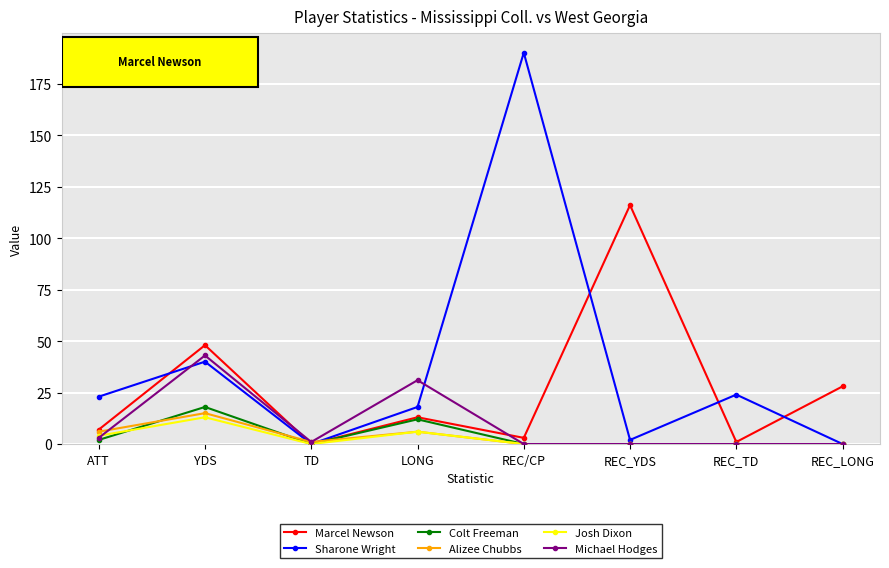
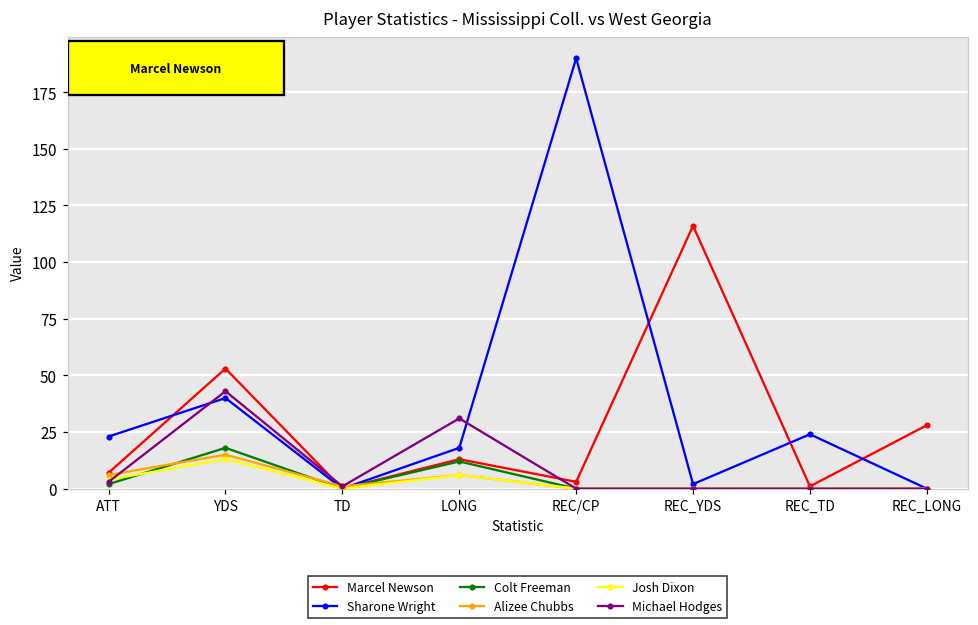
  {
    "Marcel Newson": {
-     "YDS": 48,
+     "YDS": 53,
      "REC/CP": 3,
      "REC_YDS": 116,
      "REC_LONG": 28
    },
    "Sharone Wright": {
      "ATT": 23,
      "YDS": 40,
      "LONG": 18,
      "REC/CP": 190,
      "REC_YDS": 2,
      "REC_TD": 24
    },
    "Colt Freeman": {
      "YDS": 18
    },
    "Alizee Chubbs": {
      "YDS": 15
    },
    "Josh Dixon": {
      "YDS": 13
    },
    "Michael Hodges": {
      "YDS": 43,
      "LONG": 31
    }
  }
